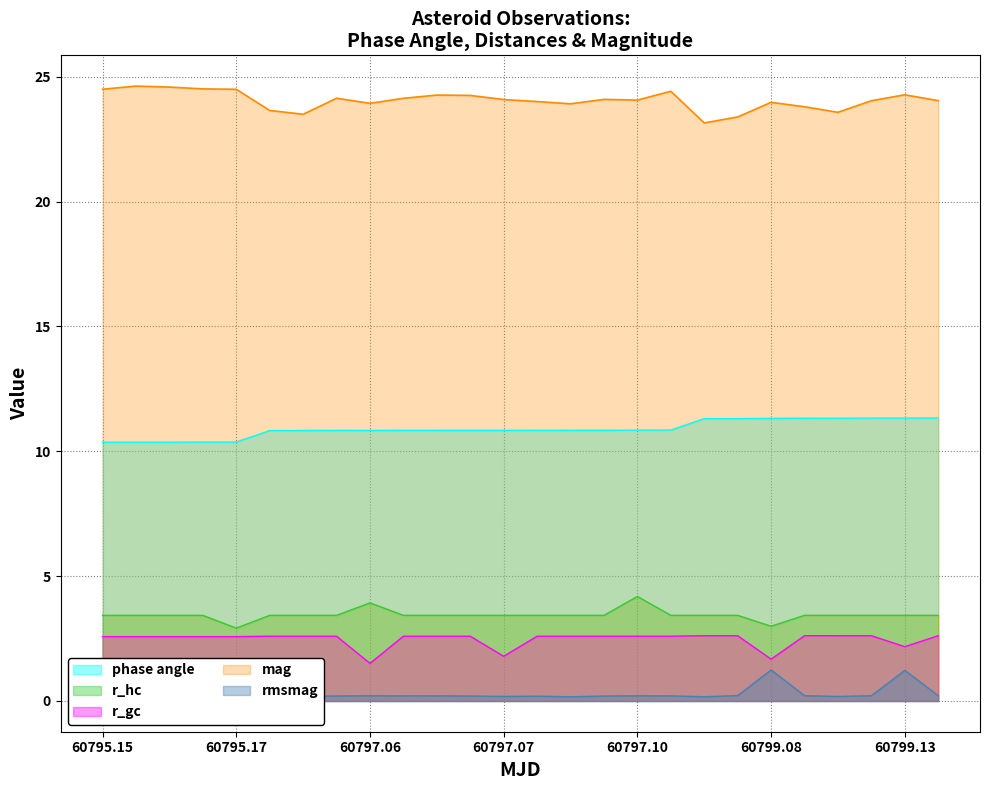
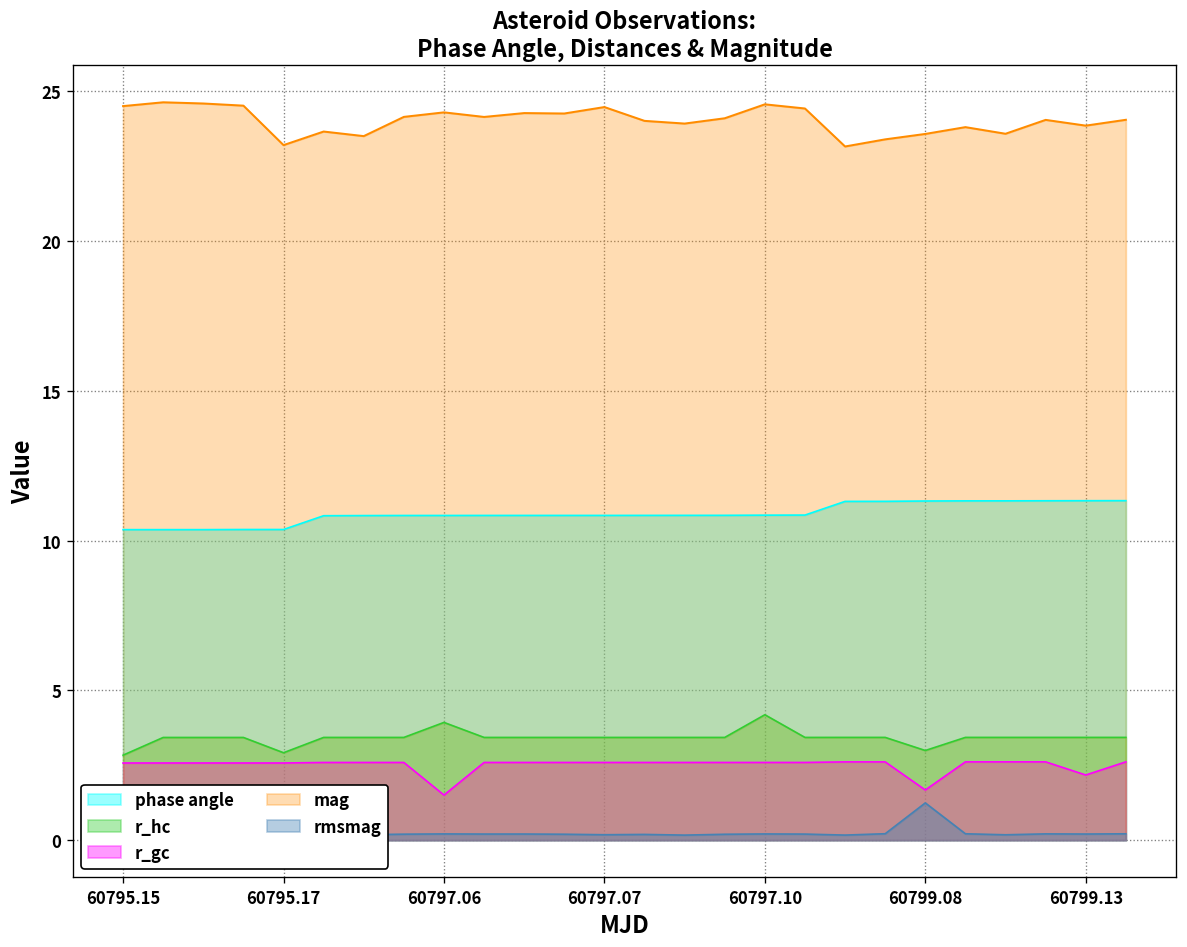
  {
    "phase angle": {
      "60795.15": 10.4,
      "60795.17": 10.4,
      "60797.06": 10.8,
      "60797.07": 10.8,
      "60797.10": 10.8,
      "60799.08": 11.3,
      "60799.13": 11.3
    },
    "r_hc": {
-     "60795.15": 3.4,
+     "60795.15": 2.8,
      "60795.17": 2.9,
      "60797.06": 3.9,
      "60797.07": 3.4,
      "60797.10": 4.2,
      "60799.08": 3.0,
      "60799.13": 3.4
    },
    "r_gc": {
      "60795.15": 2.6,
      "60795.17": 2.6,
      "60797.06": 1.5,
-     "60797.07": 1.8,
+     "60797.07": 2.6,
      "60797.10": 2.6,
      "60799.08": 1.7,
      "60799.13": 2.2
    },
    "mag": {
      "60795.15": 24.5,
-     "60795.17": 24.5,
-     "60797.06": 23.9,
-     "60797.07": 24.1,
-     "60797.10": 24.1,
-     "60799.08": 24.0,
-     "60799.13": 24.3
+     "60795.17": 23.2,
+     "60797.06": 24.3,
+     "60797.07": 24.5,
+     "60797.10": 24.6,
+     "60799.08": 23.6,
+     "60799.13": 23.9
    },
    "rmsmag": {
      "60797.06": 0.2,
      "60797.07": 0.2,
      "60797.10": 0.2,
      "60799.08": 1.2,
-     "60799.13": 1.2
+     "60799.13": 0.2
    }
  }
